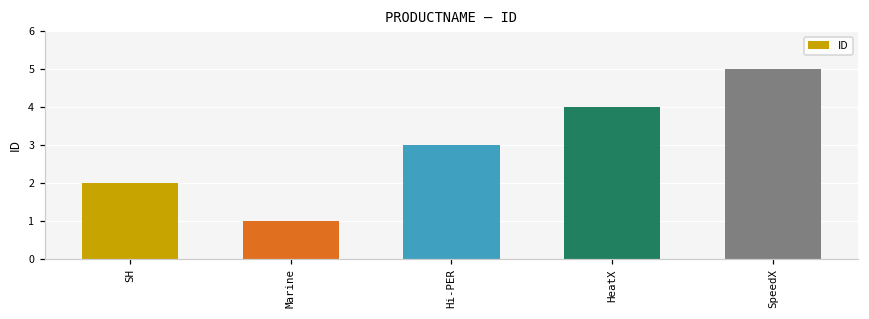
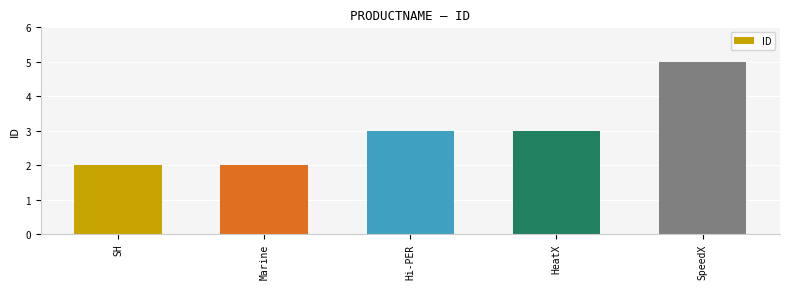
  {
    "SH": 2,
-   "Marine": 1,
+   "Marine": 2,
    "Hi-PER": 3,
-   "HeatX": 4,
+   "HeatX": 3,
    "SpeedX": 5
  }
